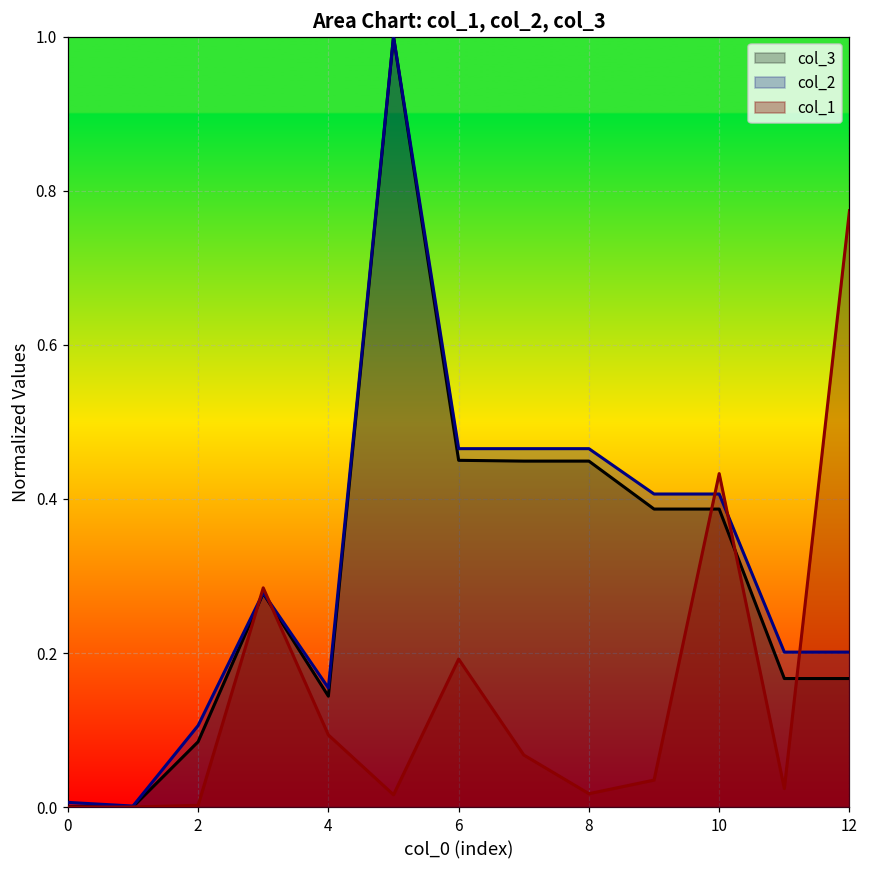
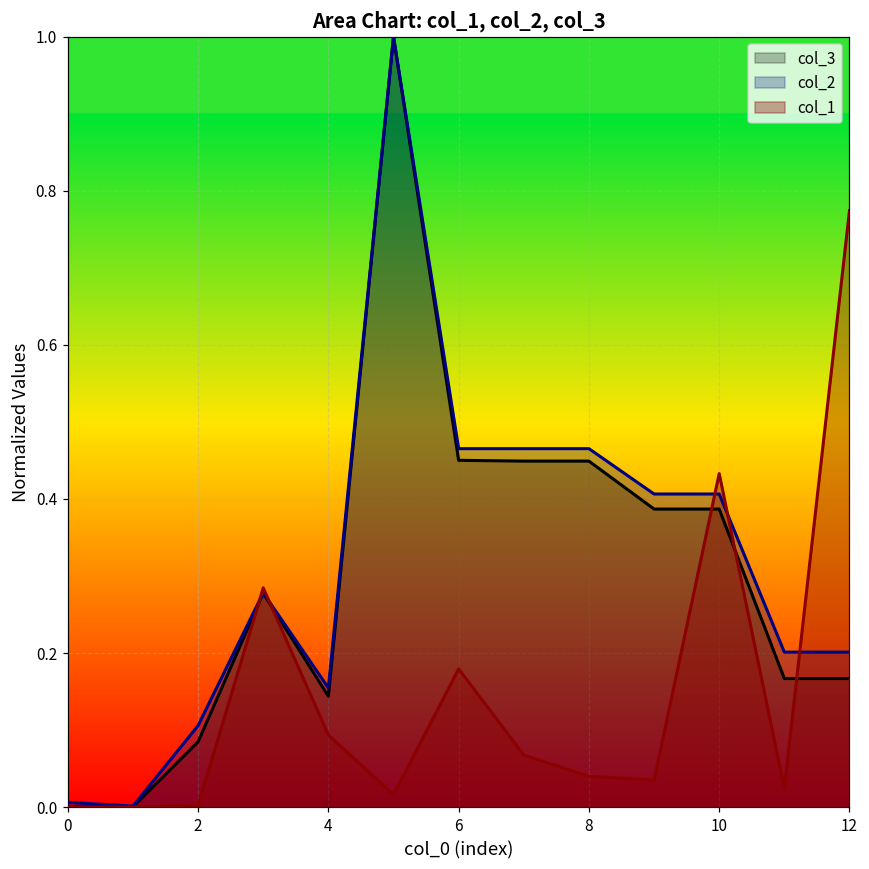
  {
    "col_1": {
      "2": 0.00,
      "4": 0.09,
-     "6": 0.19,
-     "8": 0.02,
+     "6": 0.18,
+     "8": 0.04,
      "10": 0.43,
      "12": 0.77
    }
  }
